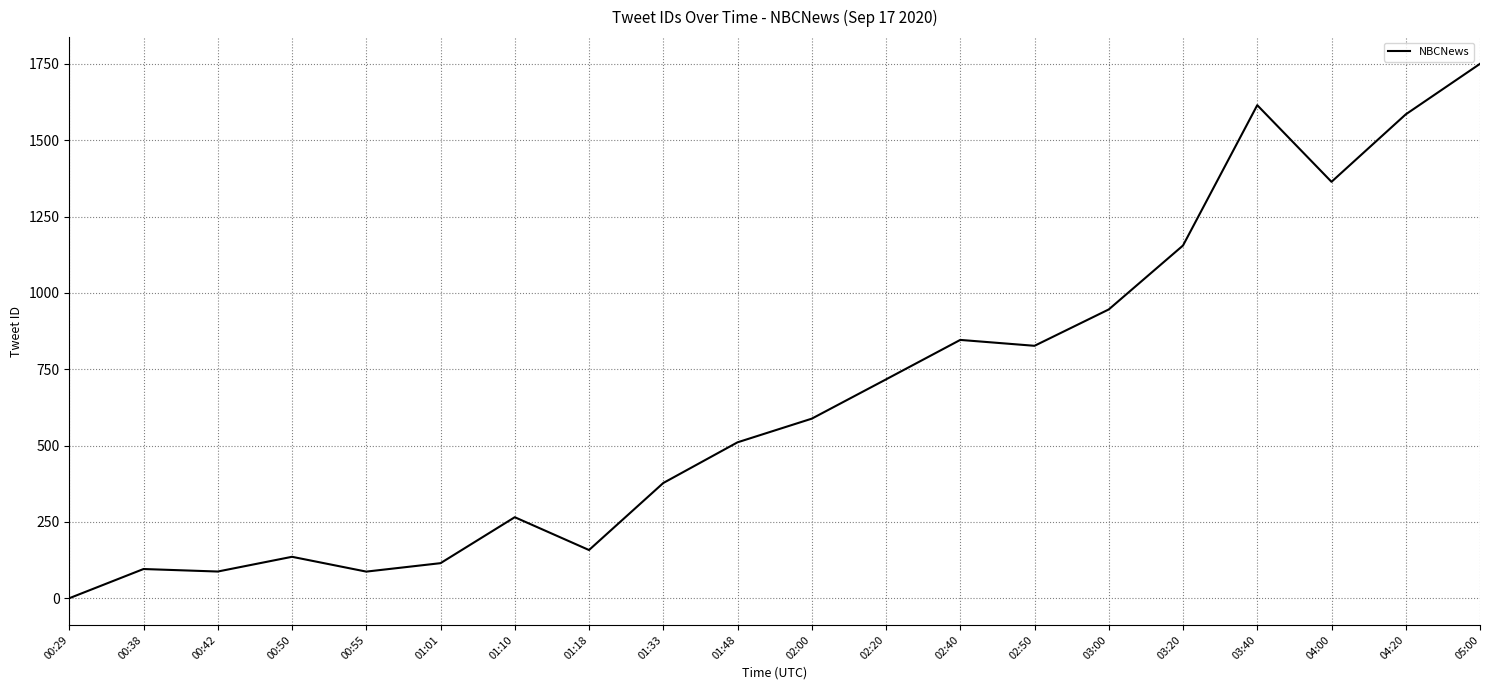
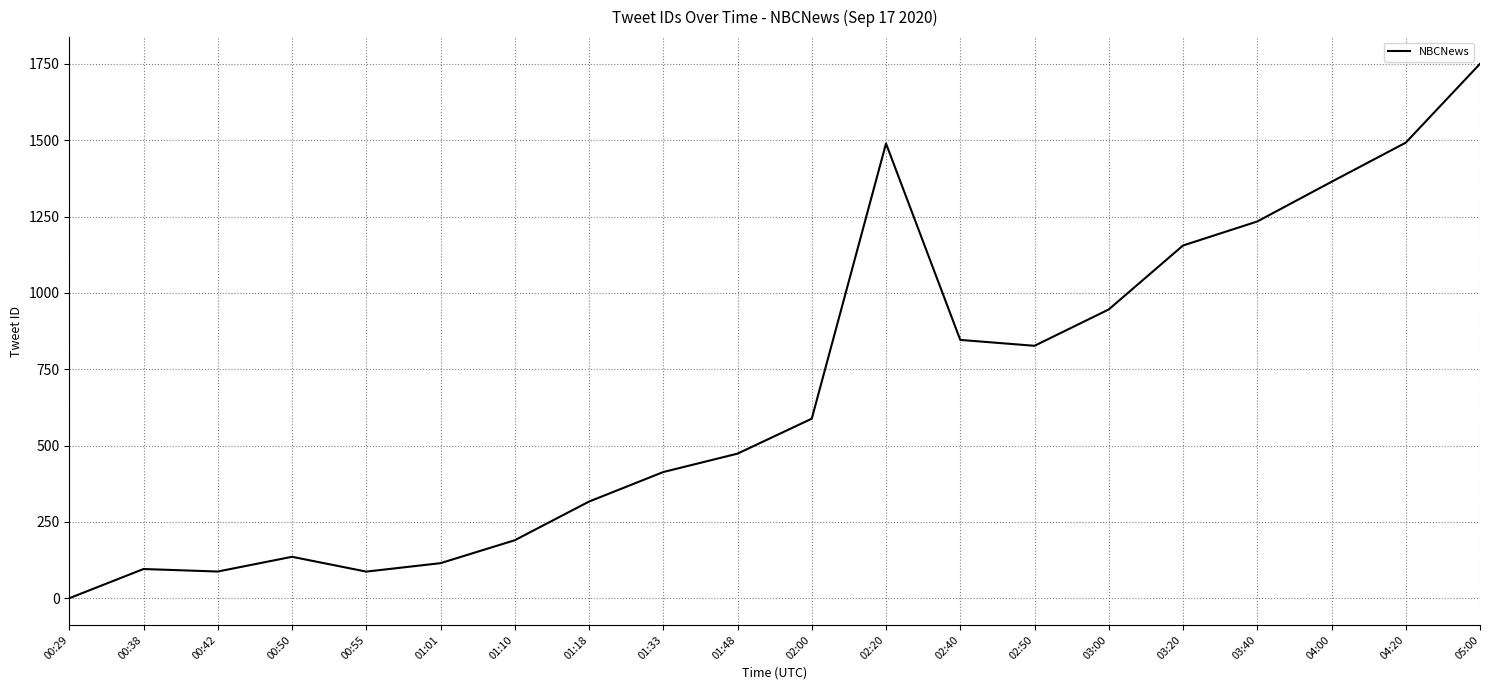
  {
    "00:29": 0,
    "00:38": 100,
    "00:42": 90,
    "00:50": 140,
    "00:55": 90,
    "01:01": 110,
-   "01:10": 270,
-   "01:18": 160,
-   "01:33": 380,
-   "01:48": 510,
+   "01:10": 190,
+   "01:18": 320,
+   "01:33": 410,
+   "01:48": 470,
    "02:00": 590,
-   "02:20": 720,
+   "02:20": 1490,
    "02:40": 850,
    "02:50": 830,
    "03:00": 950,
    "03:20": 1160,
-   "03:40": 1610,
+   "03:40": 1230,
    "04:00": 1360,
-   "04:20": 1580,
+   "04:20": 1490,
    "05:00": 1750
  }
